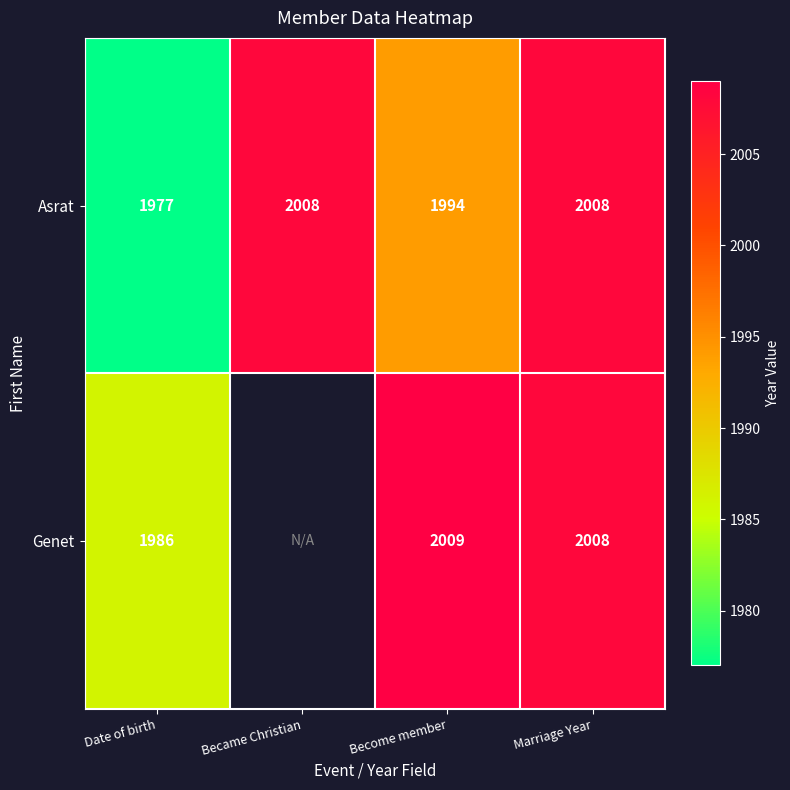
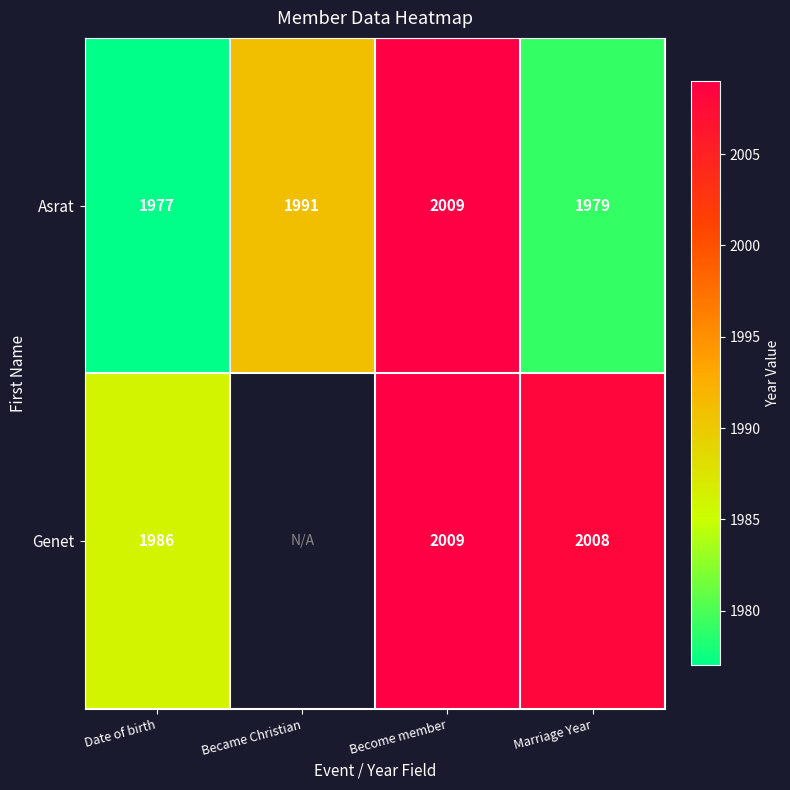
  {
    "Asrat": {
      "Date of birth": 1977,
-     "Became Christian": 2008,
-     "Become member": 1994,
-     "Marriage Year": 2008
+     "Became Christian": 1991,
+     "Become member": 2009,
+     "Marriage Year": 1979
    },
    "Genet": {
      "Date of birth": 1986,
      "Become member": 2009,
      "Marriage Year": 2008
    }
  }
